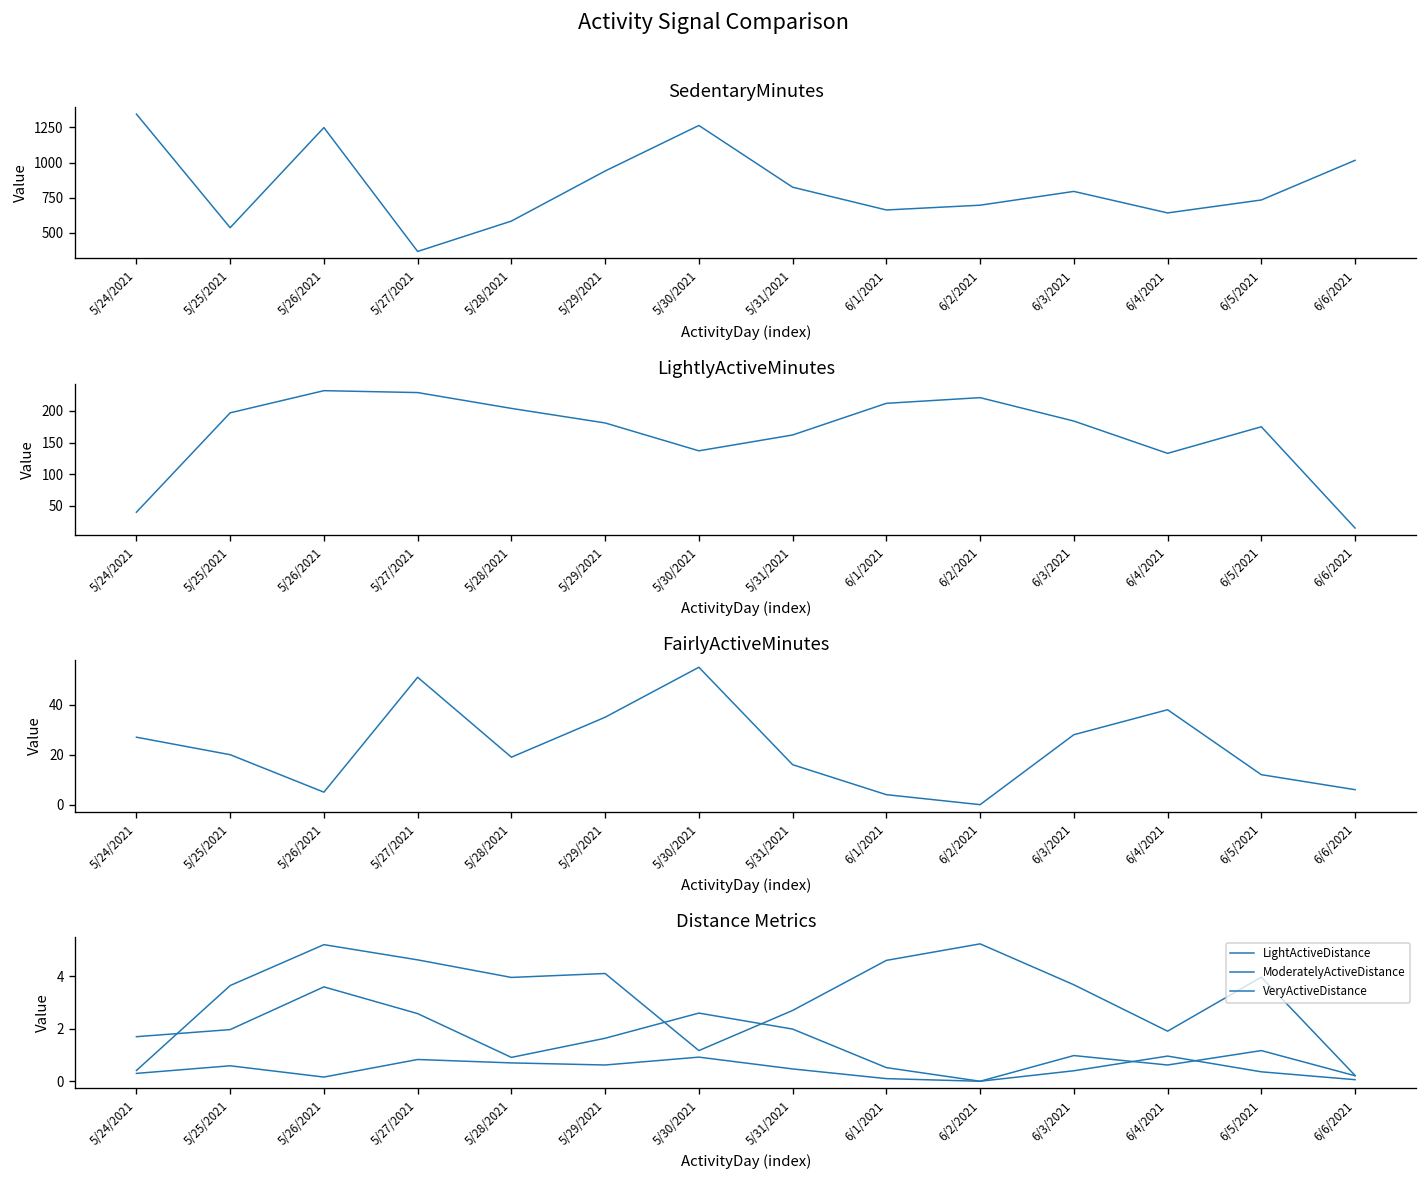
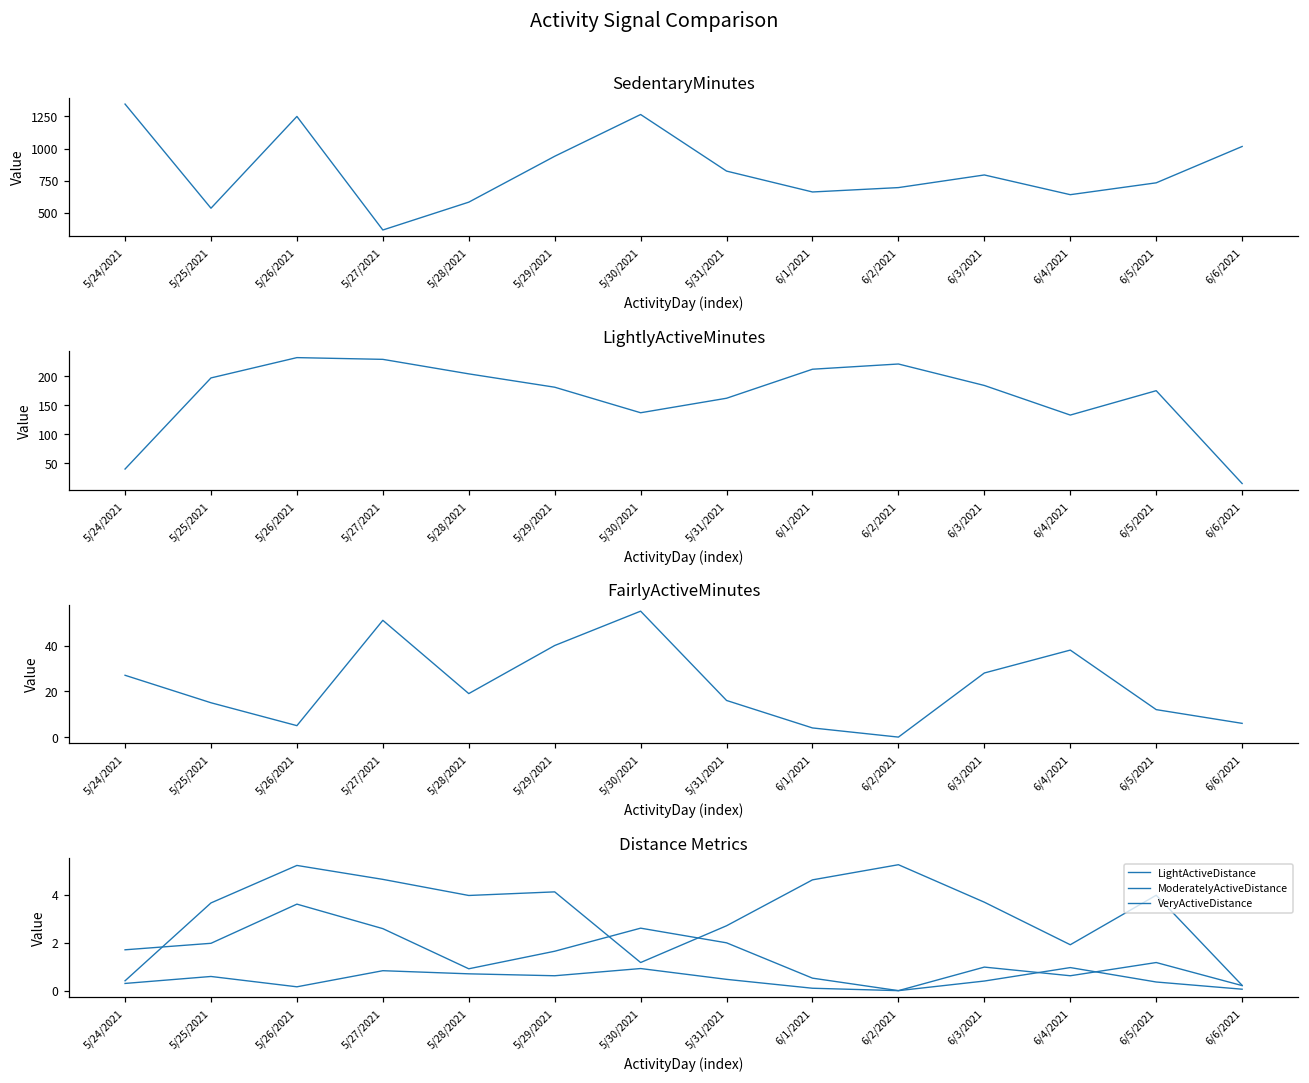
  {
    "SedentaryMinutes": {
      "5/24/2021": 1350,
      "5/25/2021": 540,
      "5/26/2021": 1250,
      "5/27/2021": 370,
      "5/28/2021": 580,
      "5/29/2021": 940,
      "5/30/2021": 1260,
      "5/31/2021": 830,
      "6/1/2021": 660,
      "6/2/2021": 700,
      "6/3/2021": 800,
      "6/4/2021": 640,
      "6/5/2021": 730,
      "6/6/2021": 1020
    },
    "LightlyActiveMinutes": {
      "5/24/2021": 40,
      "5/25/2021": 200,
      "5/26/2021": 230,
      "5/27/2021": 230,
      "5/28/2021": 200,
      "5/29/2021": 180,
      "5/30/2021": 140,
      "5/31/2021": 160,
      "6/1/2021": 210,
      "6/2/2021": 220,
      "6/3/2021": 180,
      "6/4/2021": 130,
      "6/5/2021": 180,
      "6/6/2021": 20
    },
    "FairlyActiveMinutes": {
      "5/24/2021": 27,
-     "5/25/2021": 20,
+     "5/25/2021": 15,
      "5/26/2021": 5,
      "5/27/2021": 51,
      "5/28/2021": 19,
-     "5/29/2021": 35,
+     "5/29/2021": 40,
      "5/30/2021": 55,
      "5/31/2021": 16,
      "6/1/2021": 4,
      "6/2/2021": 0,
      "6/3/2021": 28,
      "6/4/2021": 38,
      "6/5/2021": 12,
      "6/6/2021": 6
    }
  }
